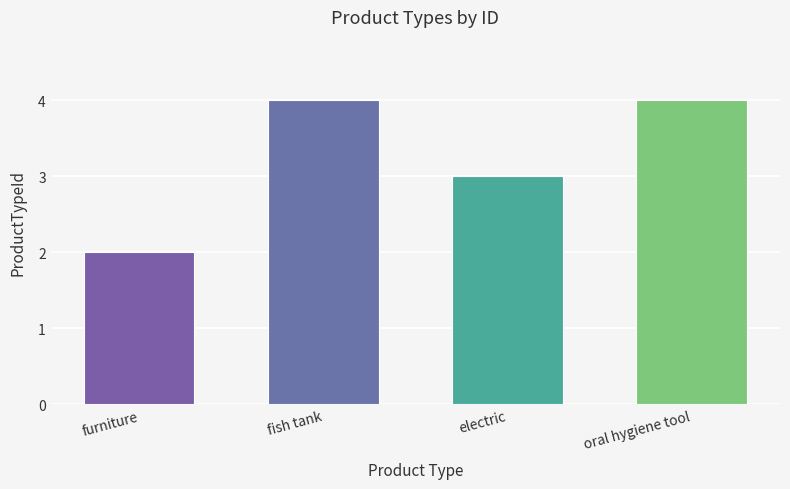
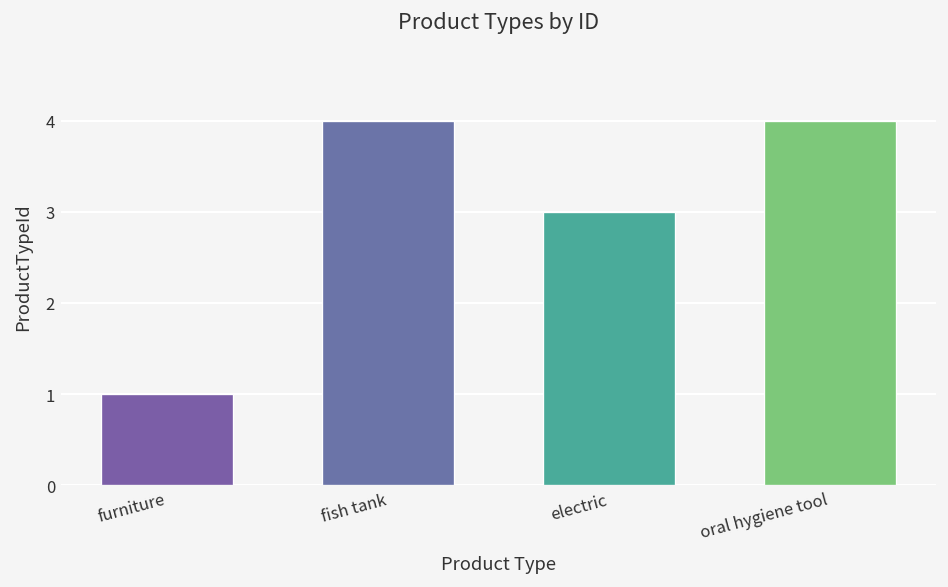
  {
-   "furniture": 2,
+   "furniture": 1,
    "fish tank": 4,
    "electric": 3,
    "oral hygiene tool": 4
  }
